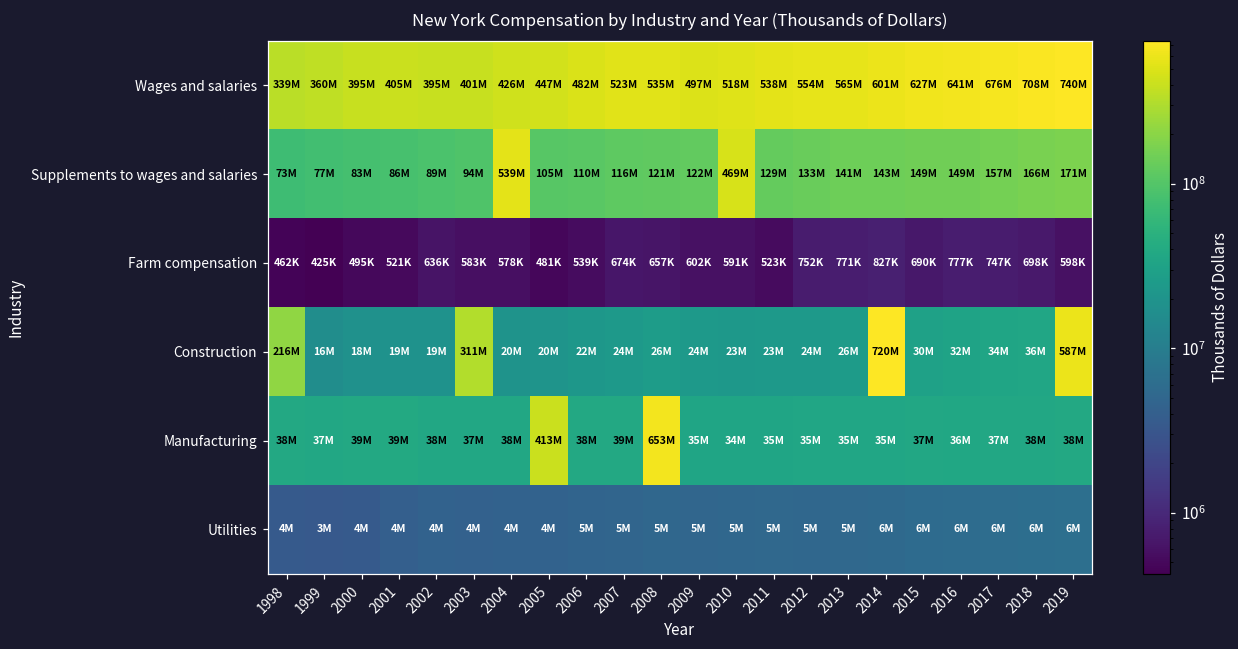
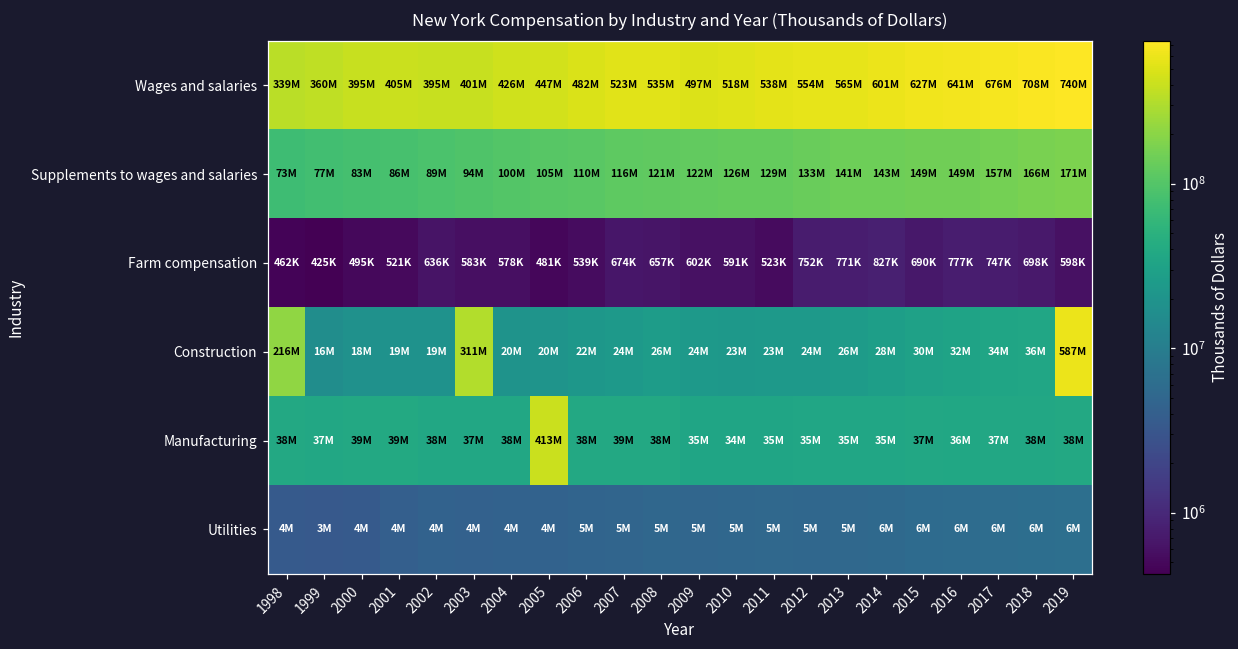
  {
    "Wages and salaries": {
      "1998": "339M",
      "1999": "360M",
      "2000": "395M",
      "2001": "405M",
      "2002": "395M",
      "2003": "401M",
      "2004": "426M",
      "2005": "447M",
      "2006": "482M",
      "2007": "523M",
      "2008": "535M",
      "2009": "497M",
      "2010": "518M",
      "2011": "538M",
      "2012": "554M",
      "2013": "565M",
      "2014": "601M",
      "2015": "627M",
      "2016": "641M",
      "2017": "676M",
      "2018": "708M",
      "2019": "740M"
    },
    "Supplements to wages and salaries": {
      "1998": "73M",
      "1999": "77M",
      "2000": "83M",
      "2001": "86M",
      "2002": "89M",
      "2003": "94M",
-     "2004": "539M",
+     "2004": "100M",
      "2005": "105M",
      "2006": "110M",
      "2007": "116M",
      "2008": "121M",
      "2009": "122M",
-     "2010": "469M",
+     "2010": "126M",
      "2011": "129M",
      "2012": "133M",
      "2013": "141M",
      "2014": "143M",
      "2015": "149M",
      "2016": "149M",
      "2017": "157M",
      "2018": "166M",
      "2019": "171M"
    },
    "Farm compensation": {
      "1998": "462K",
      "1999": "425K",
      "2000": "495K",
      "2001": "521K",
      "2002": "636K",
      "2003": "583K",
      "2004": "578K",
      "2005": "481K",
      "2006": "539K",
      "2007": "674K",
      "2008": "657K",
      "2009": "602K",
      "2010": "591K",
      "2011": "523K",
      "2012": "752K",
      "2013": "771K",
      "2014": "827K",
      "2015": "690K",
      "2016": "777K",
      "2017": "747K",
      "2018": "698K",
      "2019": "598K"
    },
    "Construction": {
      "1998": "216M",
      "1999": "16M",
      "2000": "18M",
      "2001": "19M",
      "2002": "19M",
      "2003": "311M",
      "2004": "20M",
      "2005": "20M",
      "2006": "22M",
      "2007": "24M",
      "2008": "26M",
      "2009": "24M",
      "2010": "23M",
      "2011": "23M",
      "2012": "24M",
      "2013": "26M",
-     "2014": "720M",
+     "2014": "28M",
      "2015": "30M",
      "2016": "32M",
      "2017": "34M",
      "2018": "36M",
      "2019": "587M"
    },
    "Manufacturing": {
      "1998": "38M",
      "1999": "37M",
      "2000": "39M",
      "2001": "39M",
      "2002": "38M",
      "2003": "37M",
      "2004": "38M",
      "2005": "413M",
      "2006": "38M",
      "2007": "39M",
-     "2008": "653M",
+     "2008": "38M",
      "2009": "35M",
      "2010": "34M",
      "2011": "35M",
      "2012": "35M",
      "2013": "35M",
      "2014": "35M",
      "2015": "37M",
      "2016": "36M",
      "2017": "37M",
      "2018": "38M",
      "2019": "38M"
    },
    "Utilities": {
      "1998": "4M",
      "1999": "3M",
      "2000": "4M",
      "2001": "4M",
      "2002": "4M",
      "2003": "4M",
      "2004": "4M",
      "2005": "4M",
      "2006": "5M",
      "2007": "5M",
      "2008": "5M",
      "2009": "5M",
      "2010": "5M",
      "2011": "5M",
      "2012": "5M",
      "2013": "5M",
      "2014": "6M",
      "2015": "6M",
      "2016": "6M",
      "2017": "6M",
      "2018": "6M",
      "2019": "6M"
    }
  }
